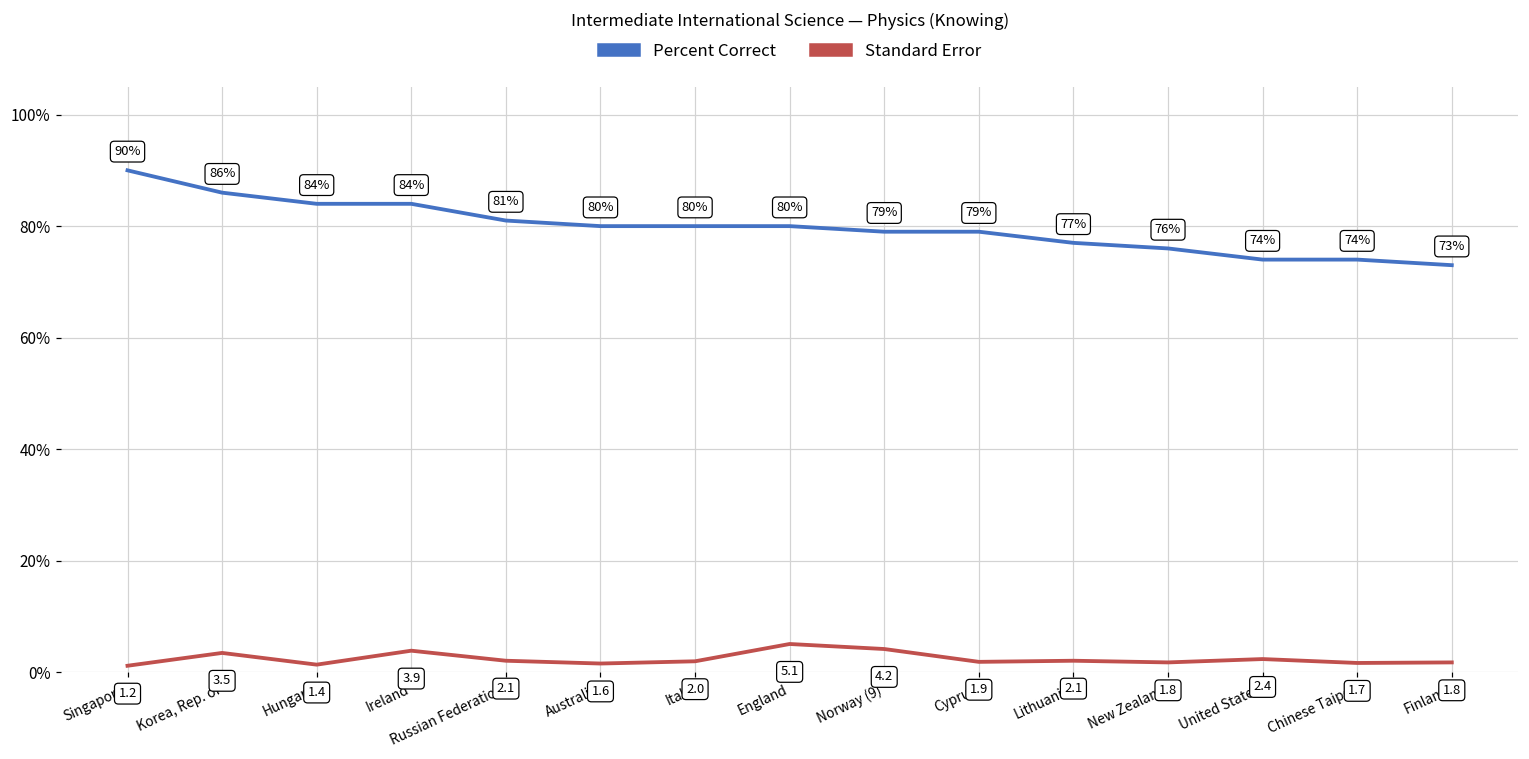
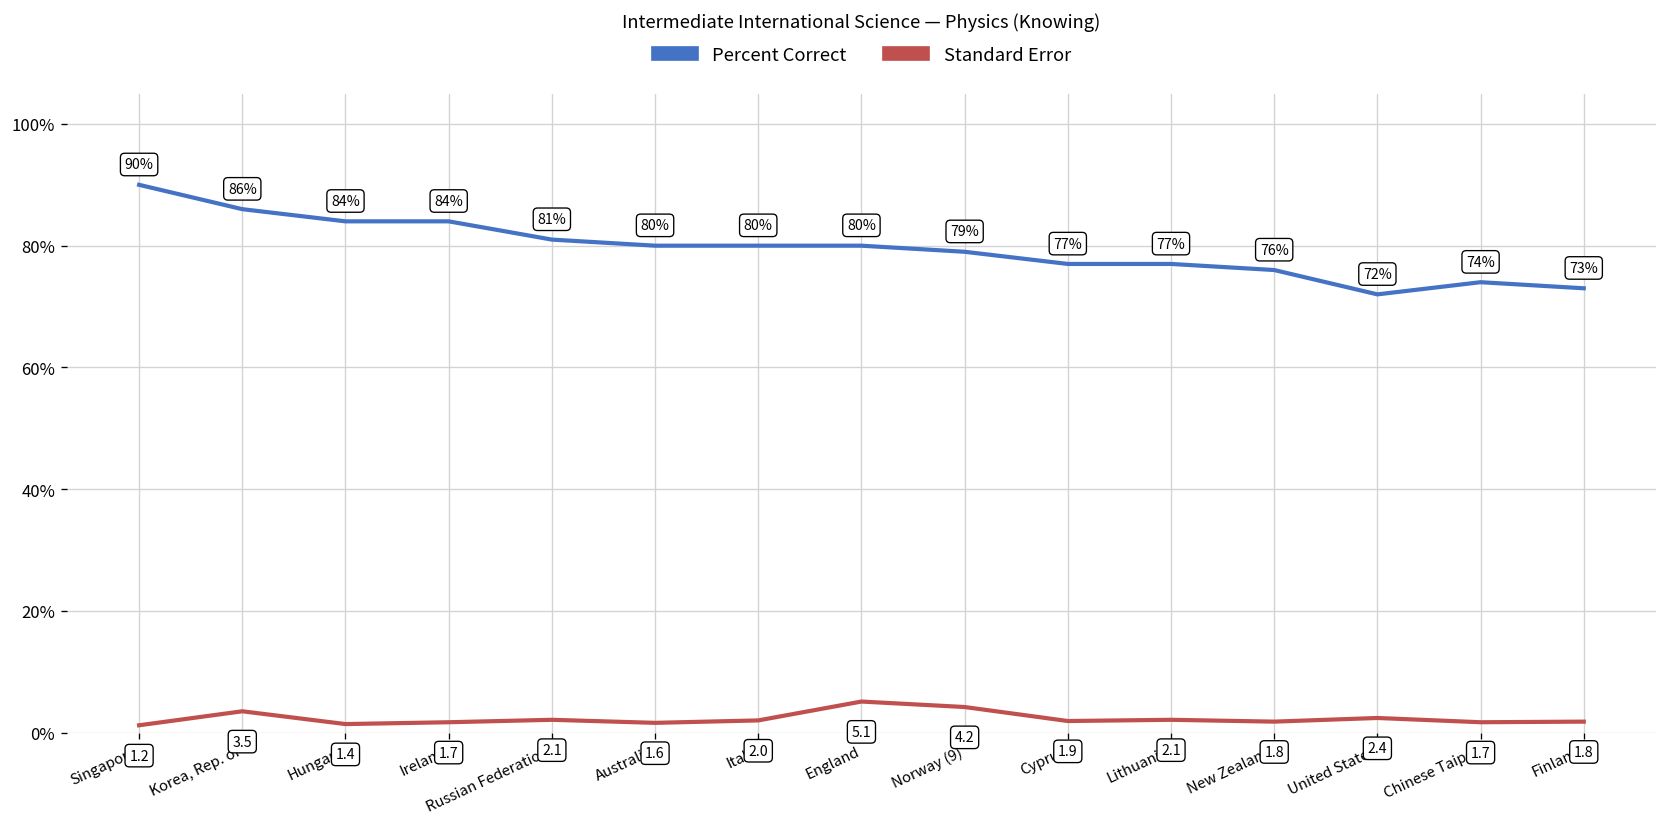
  {
    "Percent Correct": {
-     "Cyprus": "79%",
-     "United States": "74%"
+     "Cyprus": "77%",
+     "United States": "72%"
    },
    "Standard Error": {
-     "Ireland": "3.9"
+     "Ireland": "1.7"
    }
  }
